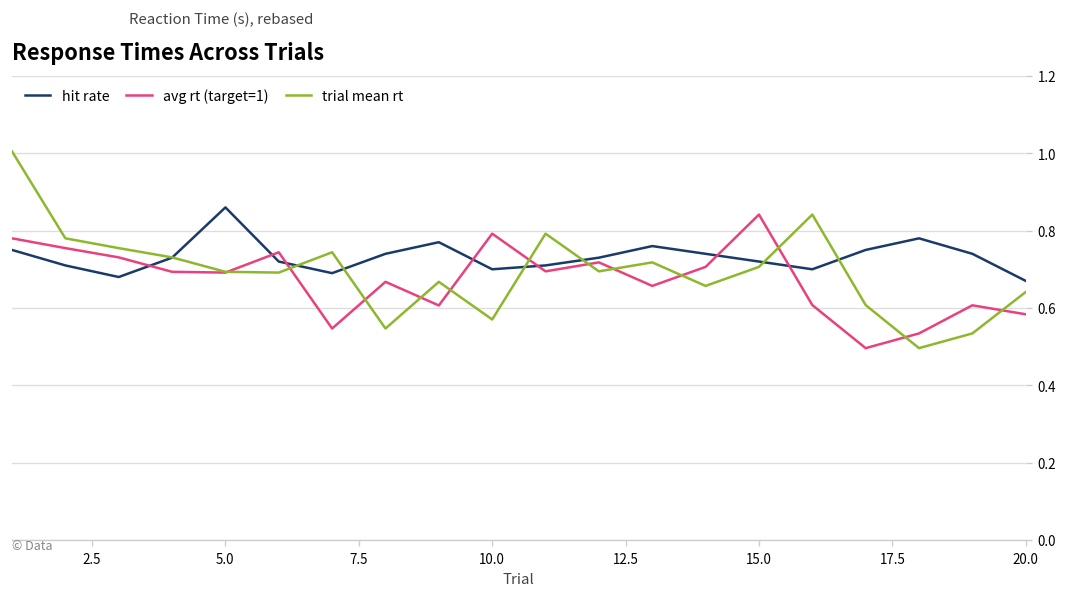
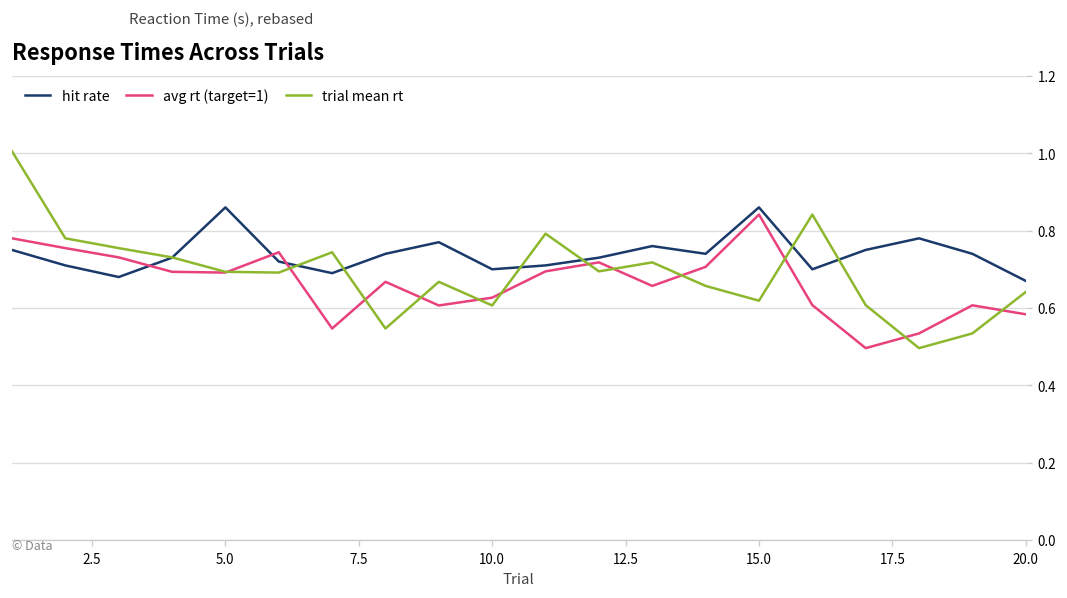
  {
    "hit rate": {
      "5.0": 0.86,
      "10.0": 0.70,
-     "15.0": 0.72,
+     "15.0": 0.86,
      "20.0": 0.67
    },
    "avg rt (target=1)": {
-     "10.0": 0.79,
+     "10.0": 0.63,
      "15.0": 0.84,
      "20.0": 0.58
    },
    "trial mean rt": {
-     "10.0": 0.57,
-     "15.0": 0.71,
+     "10.0": 0.61,
+     "15.0": 0.62,
      "20.0": 0.64
    }
  }
